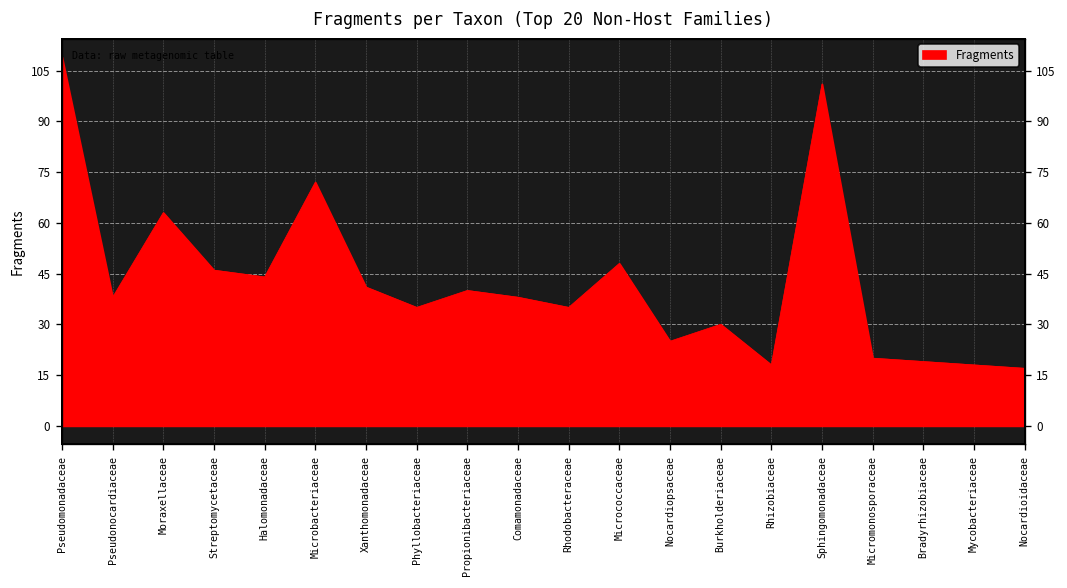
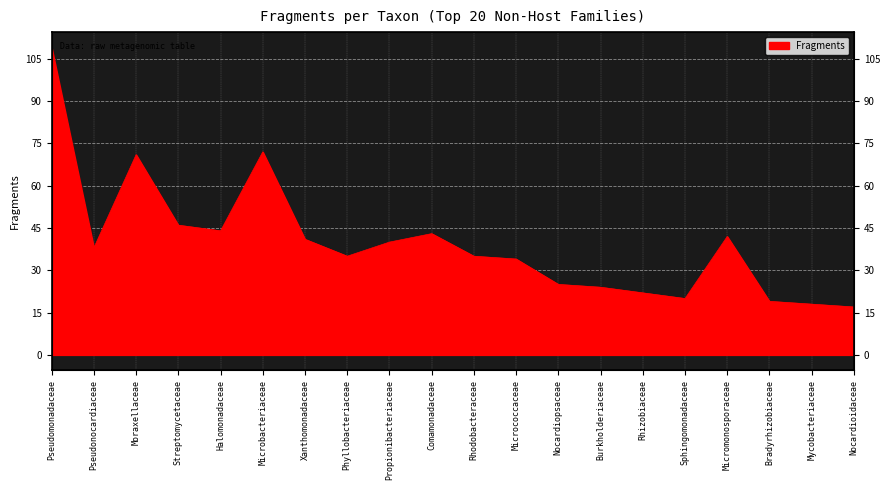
  {
    "Pseudomonadaceae": 109,
    "Pseudonocardiaceae": 38,
-   "Moraxellaceae": 63,
+   "Moraxellaceae": 71,
    "Streptomycetaceae": 46,
    "Halomonadaceae": 44,
    "Microbacteriaceae": 72,
    "Xanthomonadaceae": 41,
    "Phyllobacteriaceae": 35,
    "Propionibacteriaceae": 40,
-   "Comamonadaceae": 38,
+   "Comamonadaceae": 43,
    "Rhodobacteraceae": 35,
-   "Micrococcaceae": 48,
+   "Micrococcaceae": 34,
    "Nocardiopsaceae": 25,
-   "Burkholderiaceae": 30,
-   "Rhizobiaceae": 18,
-   "Sphingomonadaceae": 101,
-   "Micromonosporaceae": 20,
+   "Burkholderiaceae": 24,
+   "Rhizobiaceae": 22,
+   "Sphingomonadaceae": 20,
+   "Micromonosporaceae": 42,
    "Bradyrhizobiaceae": 19,
    "Mycobacteriaceae": 18,
    "Nocardioidaceae": 17
  }
